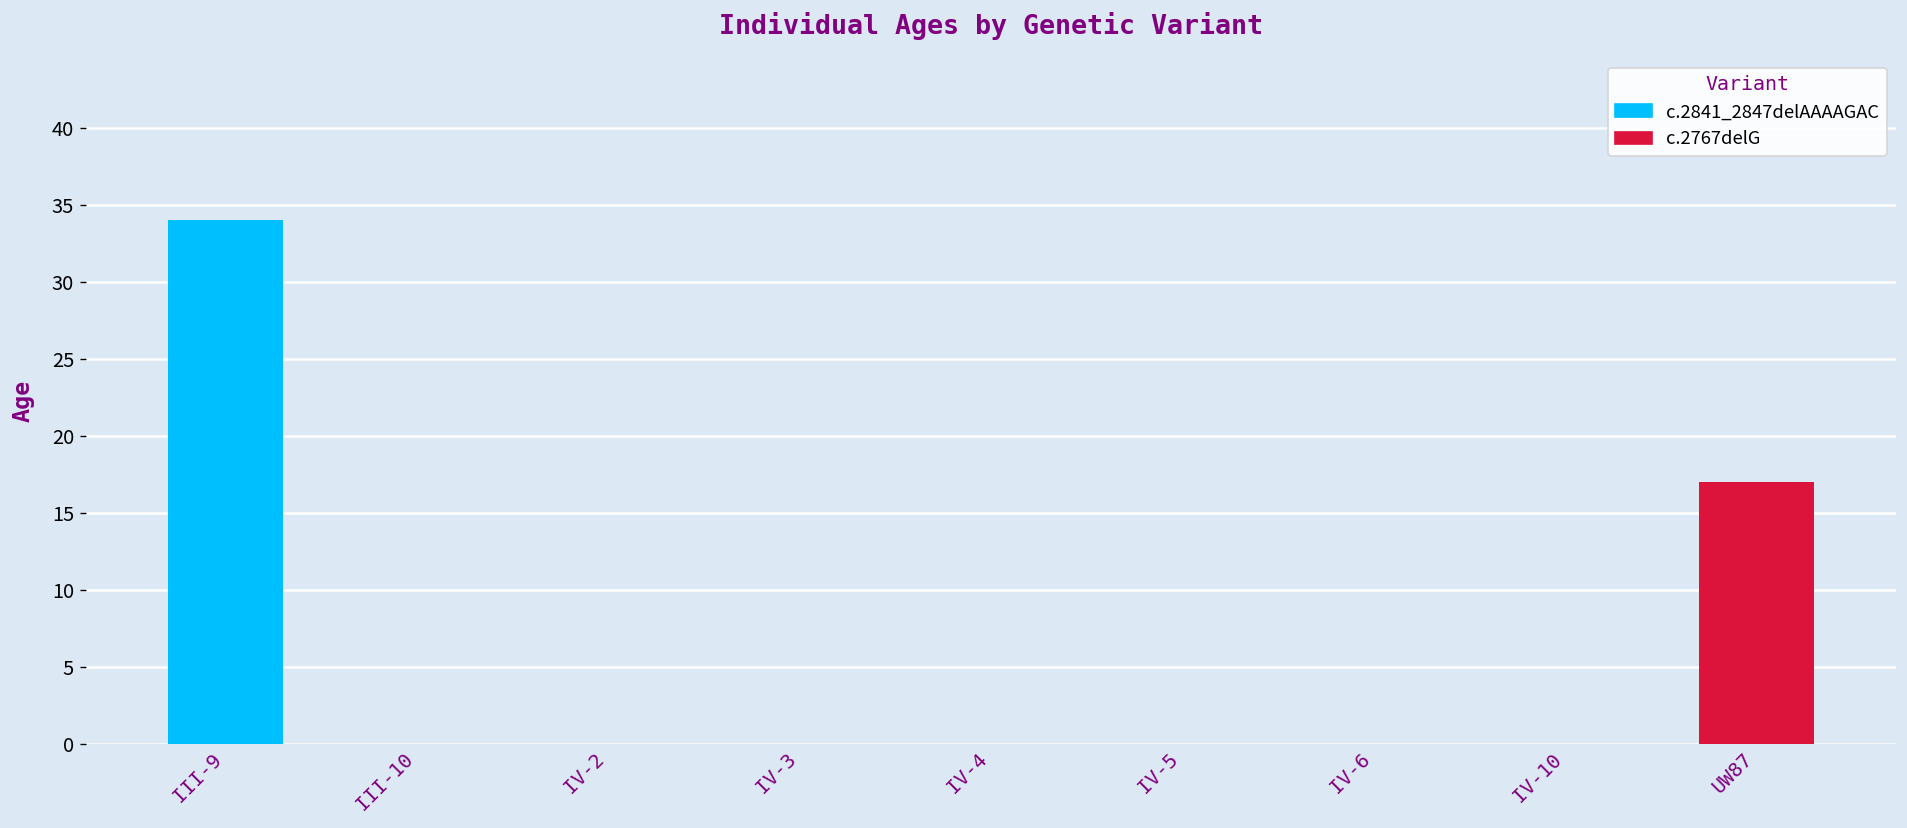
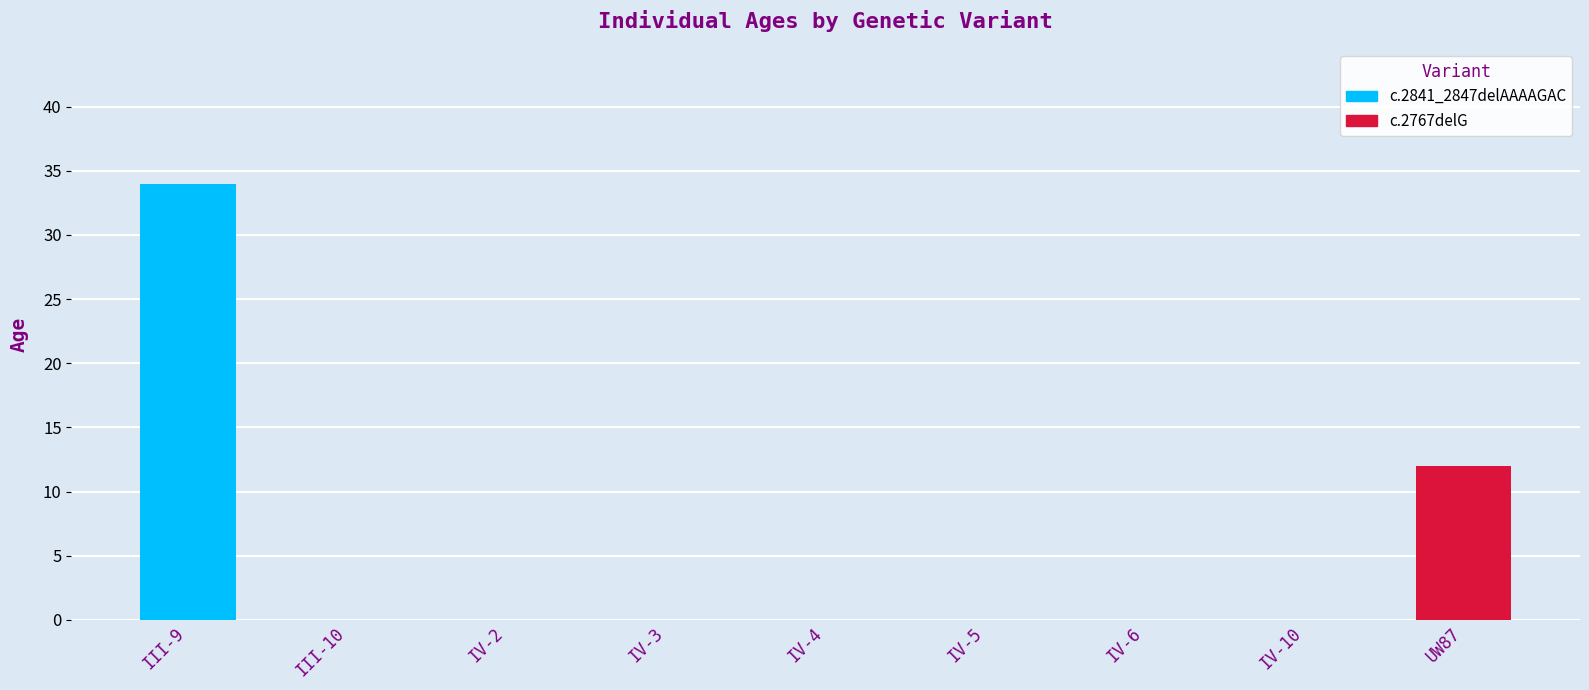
  {
    "III-9": 34,
    "III-10": 0,
    "IV-2": 0,
    "IV-3": 0,
    "IV-4": 0,
    "IV-5": 0,
    "IV-6": 0,
    "IV-10": 0,
-   "UW87": 17
+   "UW87": 12
  }
